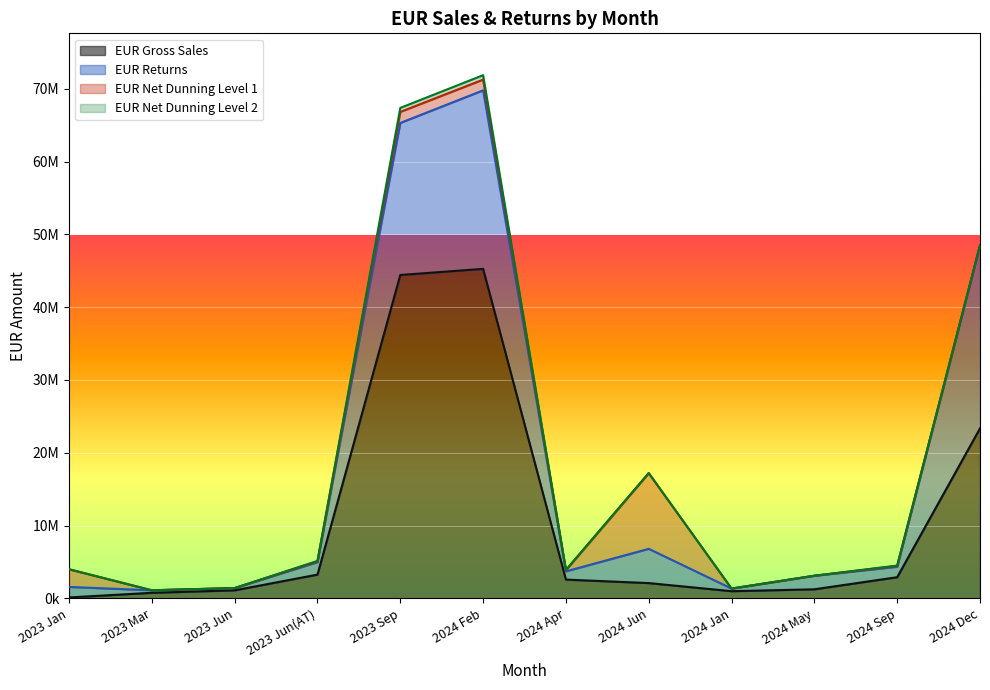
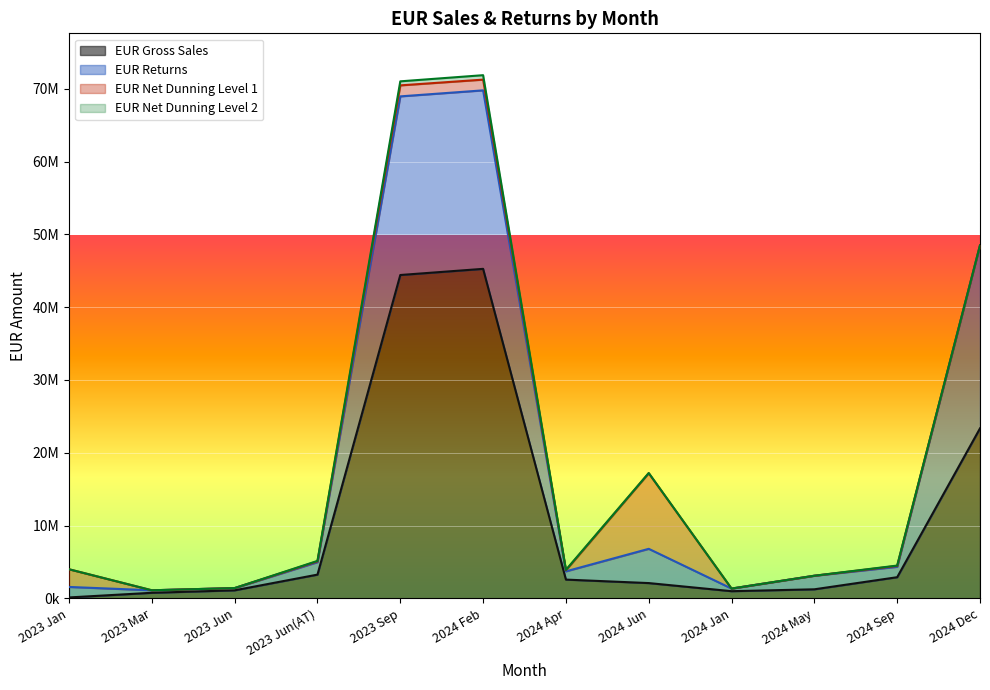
  {
    "EUR Returns": {
      "2023 Jan": 1000000,
-     "2023 Sep": 21000000,
+     "2023 Sep": 25000000,
      "2024 Feb": 25000000,
      "2024 Jun": 5000000
    },
    "EUR Net Dunning Level 1": {
      "2023 Sep": 2000000,
      "2024 Feb": 1000000
    }
  }
